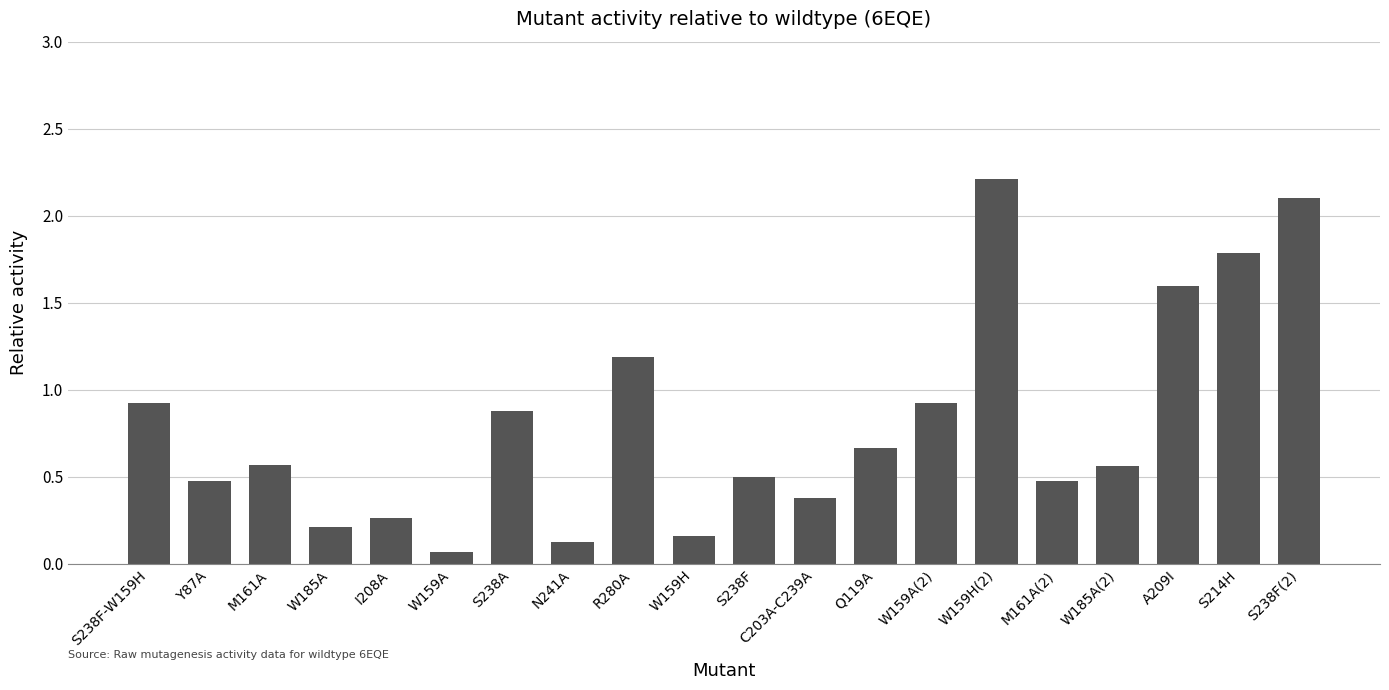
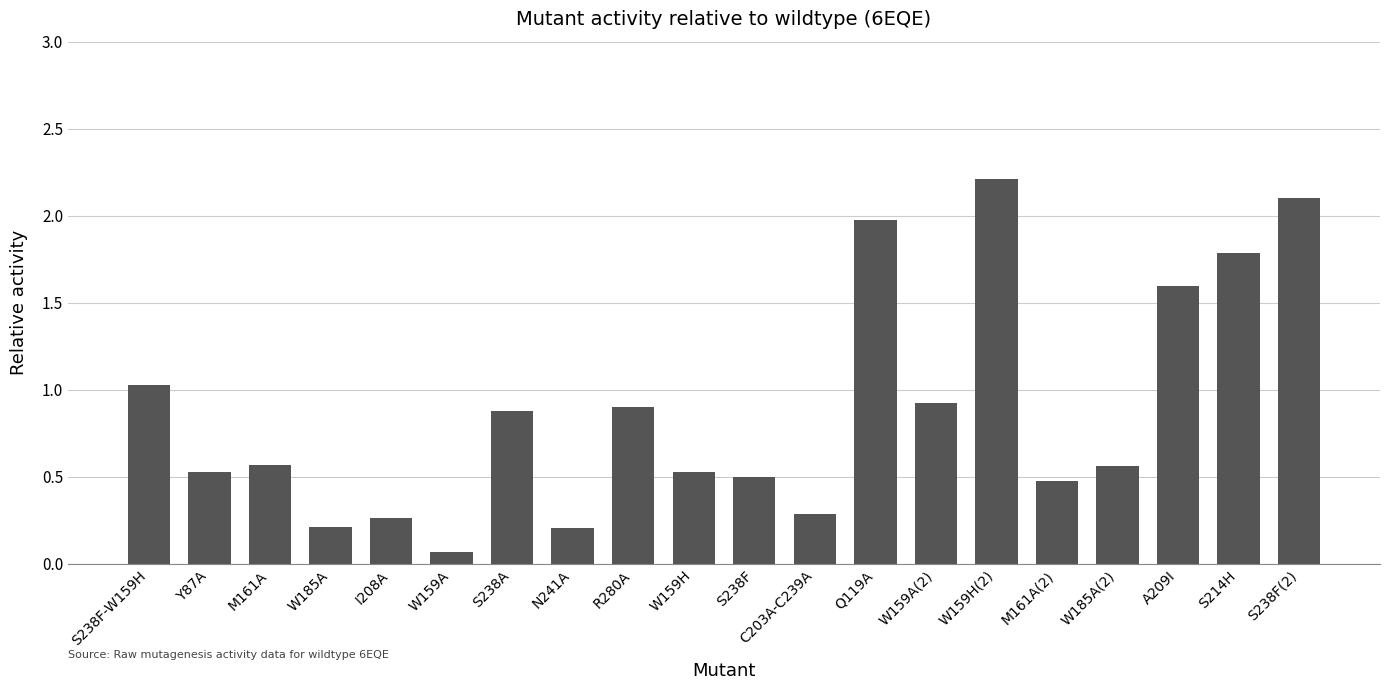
  {
-   "S238F-W159H": 0.92,
-   "Y87A": 0.48,
+   "S238F-W159H": 1.03,
+   "Y87A": 0.53,
    "M161A": 0.57,
    "W185A": 0.21,
    "I208A": 0.27,
    "W159A": 0.07,
    "S238A": 0.88,
-   "N241A": 0.13,
-   "R280A": 1.19,
-   "W159H": 0.16,
+   "N241A": 0.21,
+   "R280A": 0.90,
+   "W159H": 0.53,
    "S238F": 0.50,
-   "C203A-C239A": 0.38,
-   "Q119A": 0.67,
+   "C203A-C239A": 0.29,
+   "Q119A": 1.98,
    "W159A(2)": 0.93,
    "W159H(2)": 2.21,
    "M161A(2)": 0.47,
    "W185A(2)": 0.56,
    "A209I": 1.60,
    "S214H": 1.78,
    "S238F(2)": 2.10
  }
